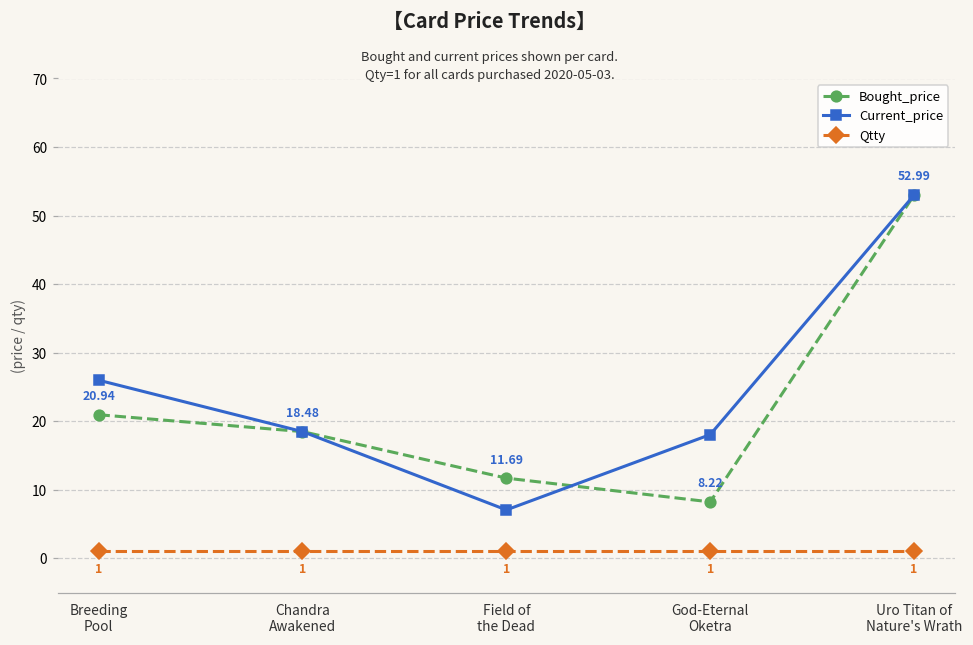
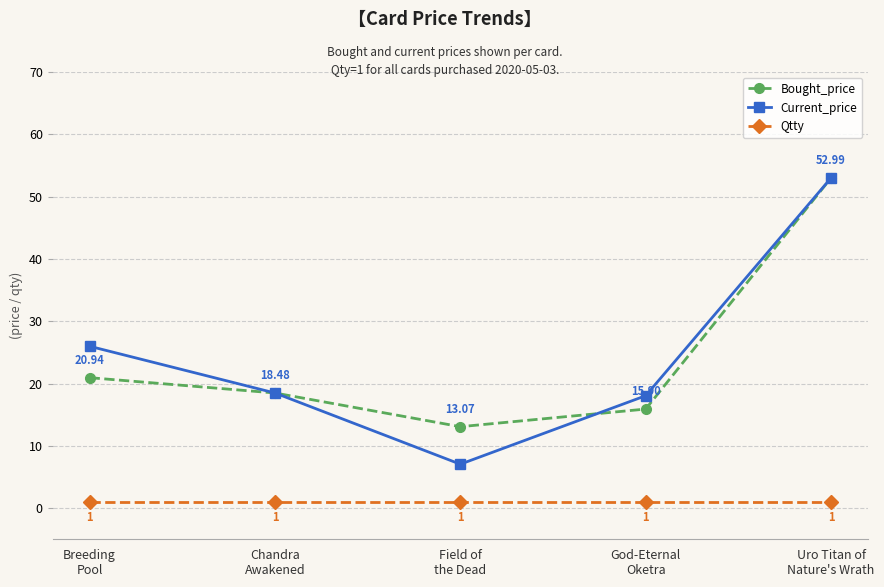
  {
    "Bought_price": {
      "Breeding Pool": 20.94,
-     "Field of the Dead": 11.69,
-     "God-Eternal Oketra": 8.22
+     "Field of the Dead": 13.07,
+     "God-Eternal Oketra": 15.90
    },
    "Current_price": {
      "Field of the Dead": 7,
      "God-Eternal Oketra": 18
    },
    "Qtty": {
      "Breeding Pool": 1,
      "Chandra Awakened": 1,
      "Field of the Dead": 1,
      "God-Eternal Oketra": 1,
      "Uro Titan of Nature's Wrath": 1
    }
  }
